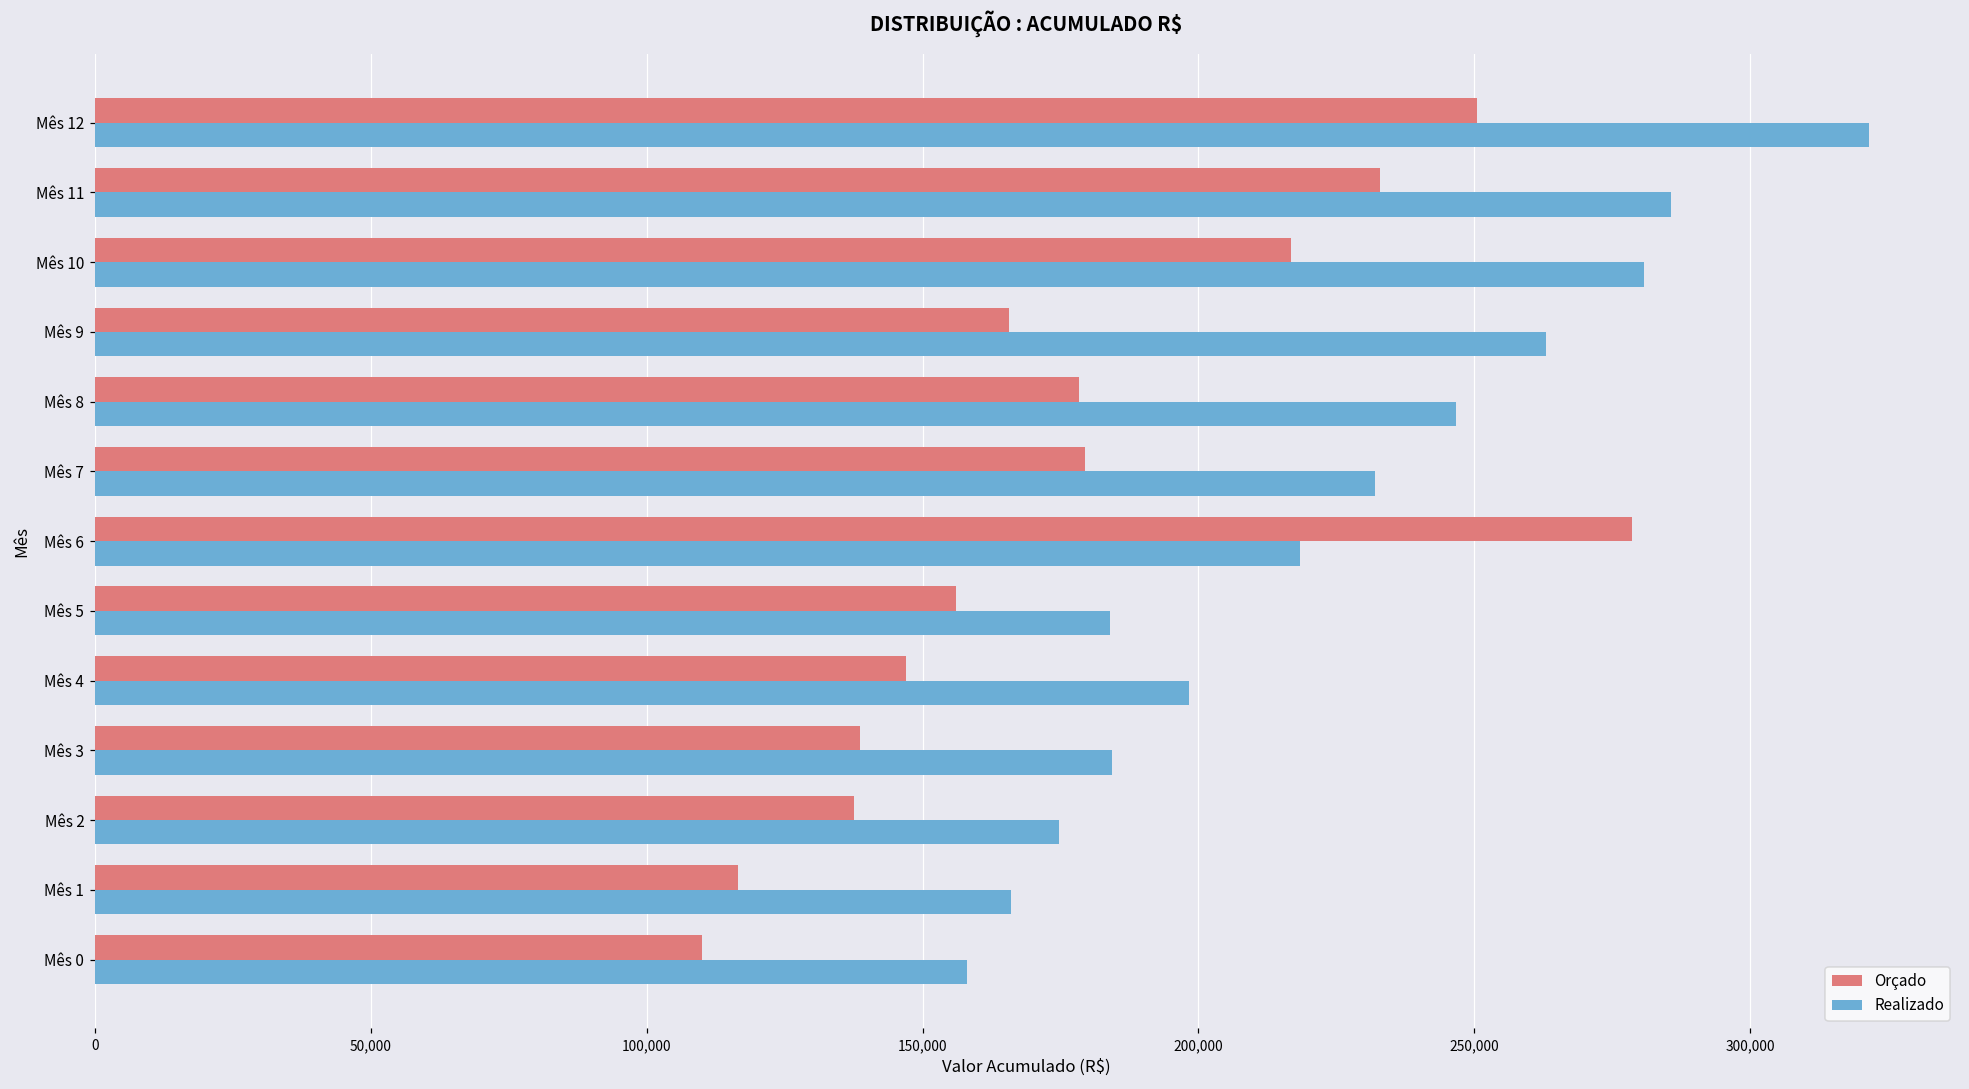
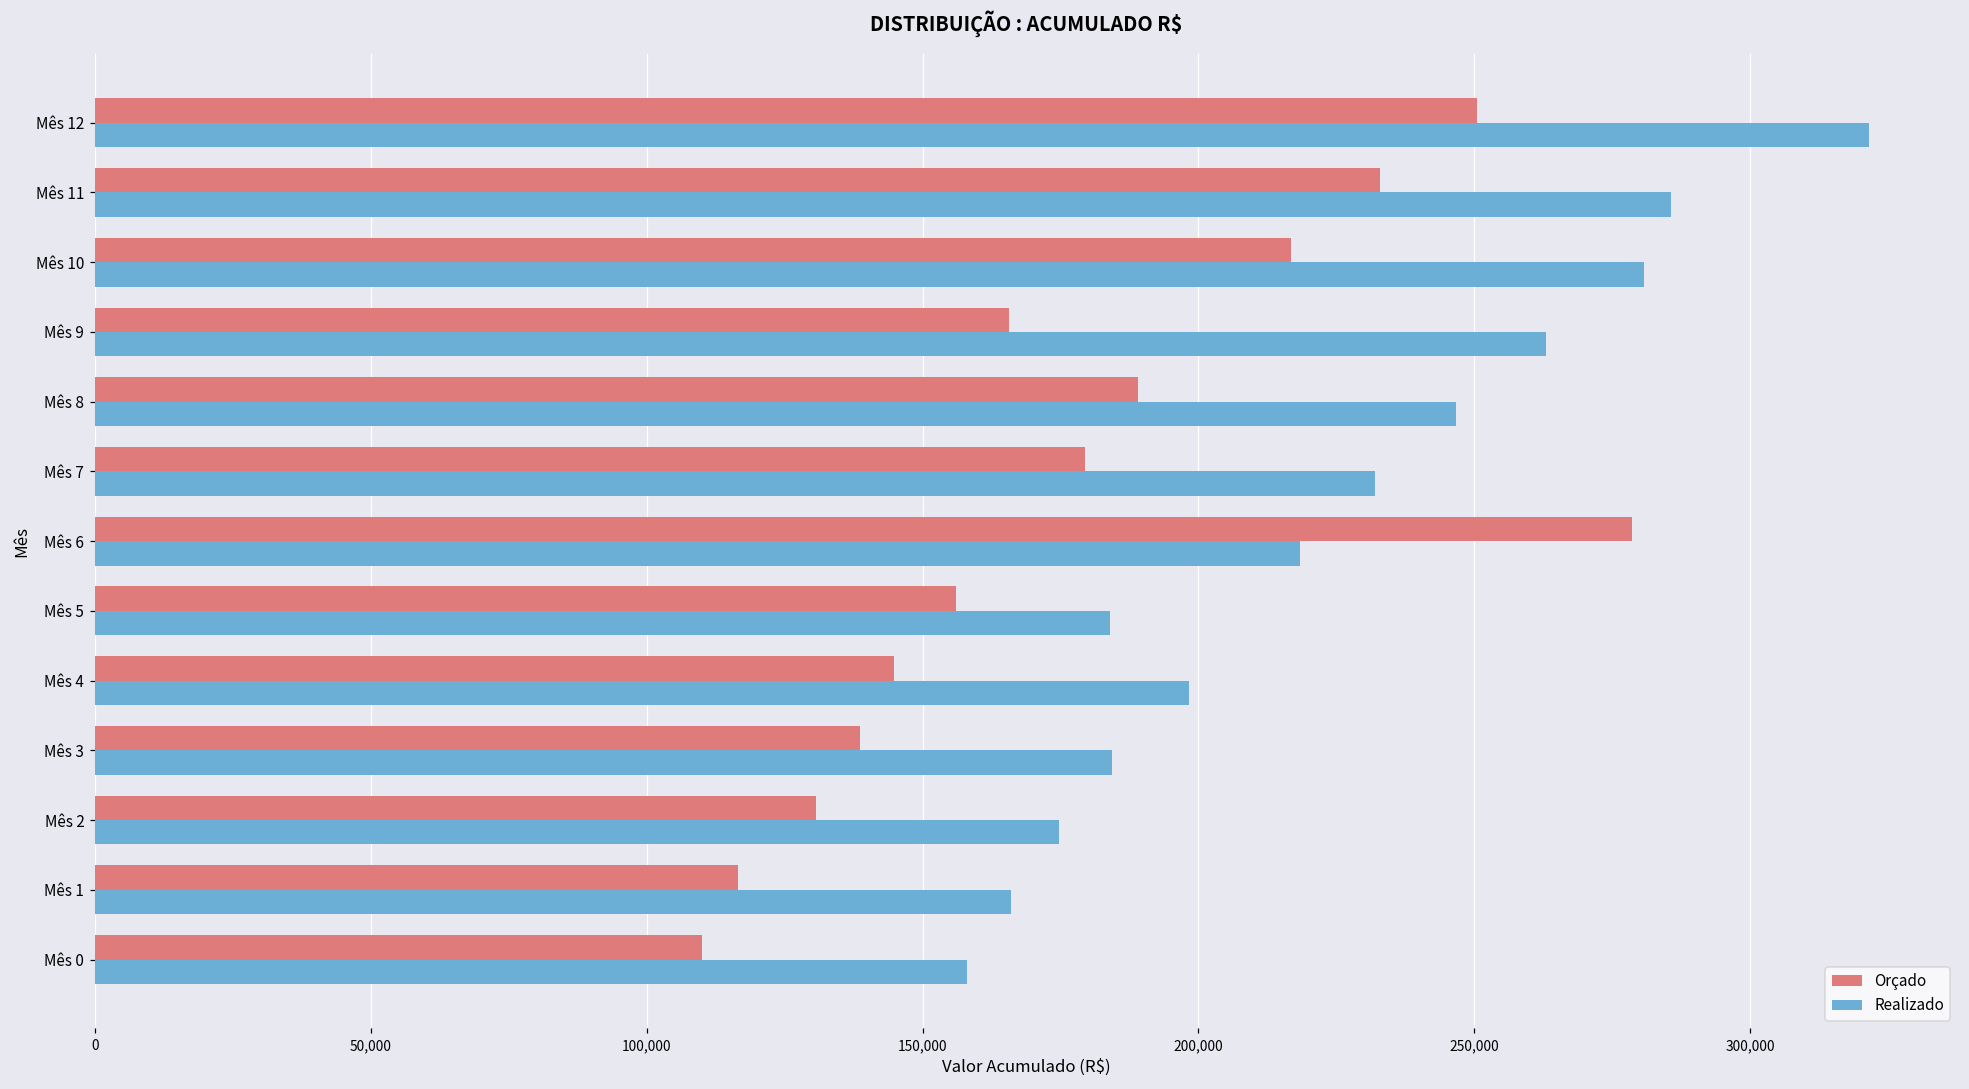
  {
    "Orçado": {
      "Mês 12": "251,000",
      "Mês 11": "233,000",
      "Mês 10": "217,000",
      "Mês 9": "166,000",
-     "Mês 8": "178,000",
+     "Mês 8": "189,000",
      "Mês 7": "179,000",
      "Mês 6": "279,000",
      "Mês 5": "156,000",
-     "Mês 4": "147,000",
+     "Mês 4": "145,000",
      "Mês 3": "139,000",
-     "Mês 2": "138,000",
+     "Mês 2": "131,000",
      "Mês 1": "117,000",
      "Mês 0": "110,000"
    },
    "Realizado": {
      "Mês 12": "322,000",
      "Mês 11": "286,000",
      "Mês 10": "281,000",
      "Mês 9": "263,000",
      "Mês 8": "247,000",
      "Mês 7": "232,000",
      "Mês 6": "218,000",
      "Mês 5": "184,000",
      "Mês 4": "198,000",
      "Mês 3": "184,000",
      "Mês 2": "175,000",
      "Mês 1": "166,000",
      "Mês 0": "158,000"
    }
  }
